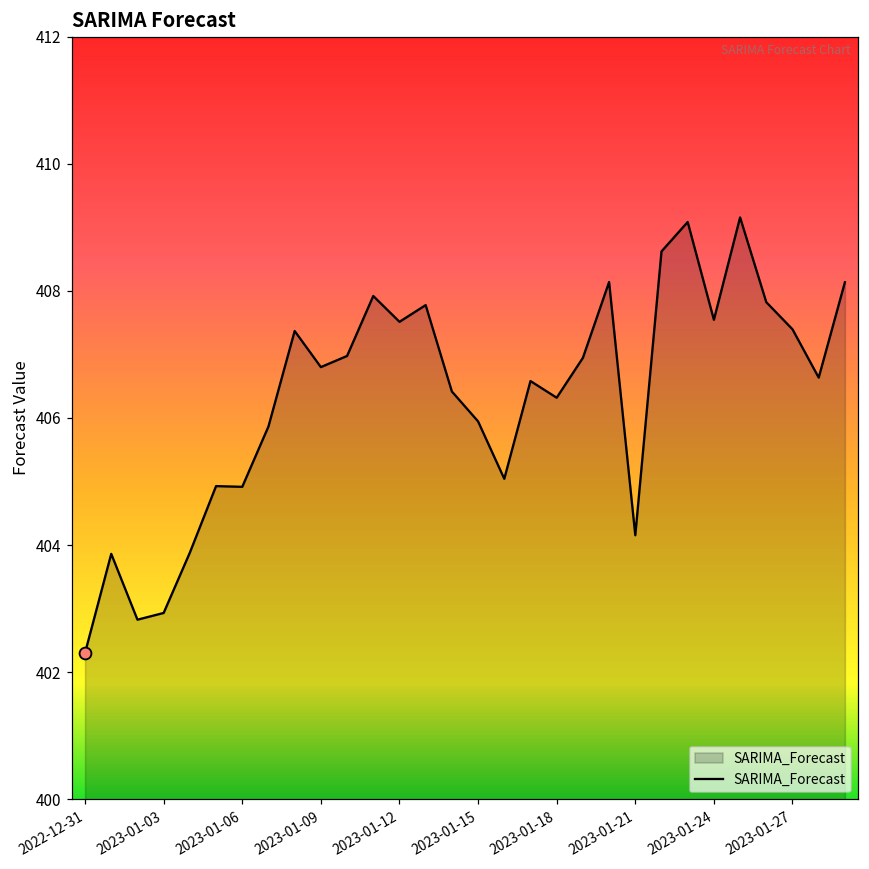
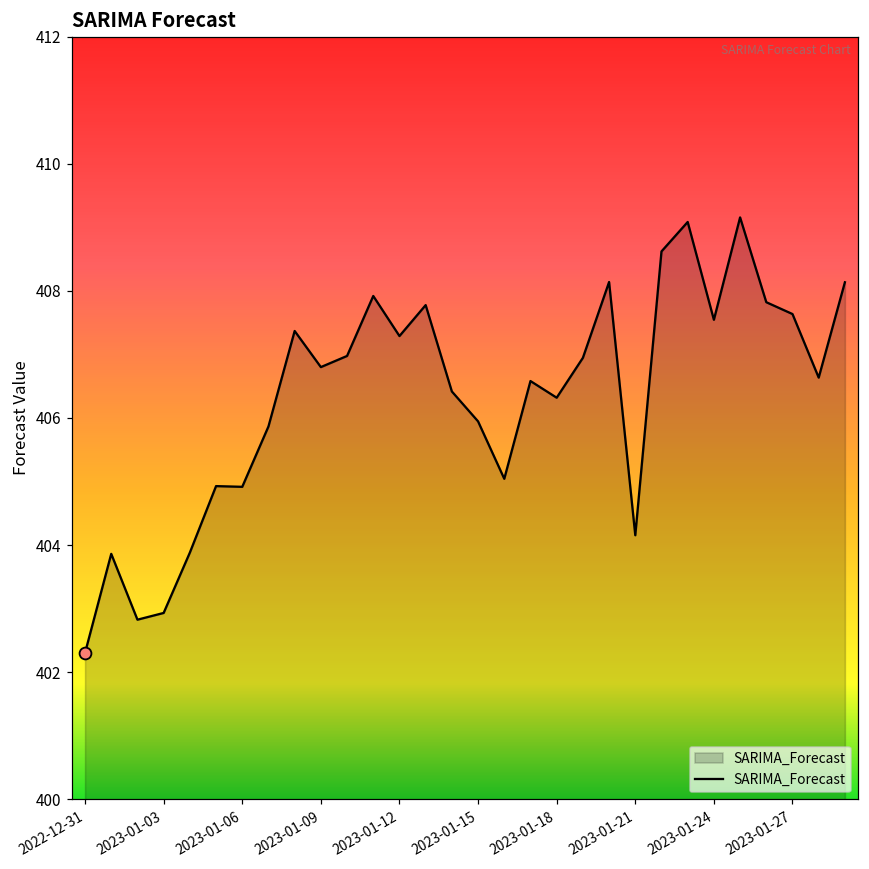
  {
    "SARIMA_Forecast": {
      "2023-01-03": 402.9,
      "2023-01-06": 404.9,
      "2023-01-09": 406.8,
-     "2023-01-12": 407.5,
+     "2023-01-12": 407.3,
      "2023-01-15": 405.9,
      "2023-01-18": 406.3,
      "2023-01-21": 404.2,
      "2023-01-24": 407.5,
-     "2023-01-27": 407.4
+     "2023-01-27": 407.6
    }
  }
